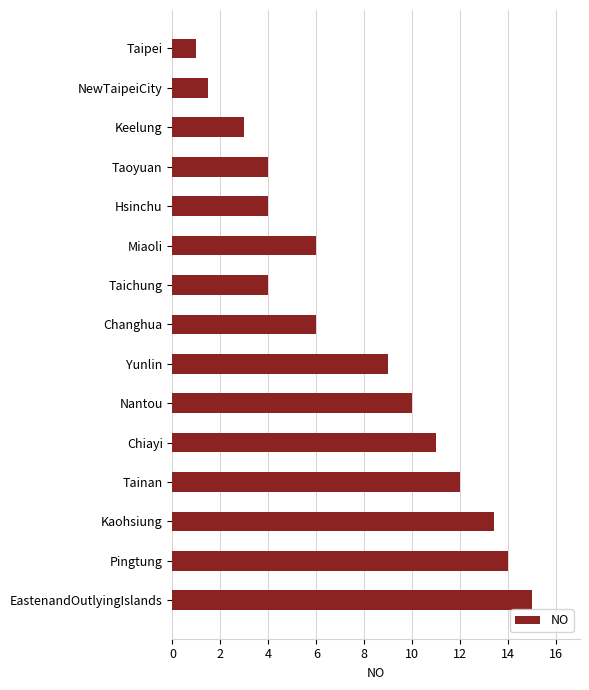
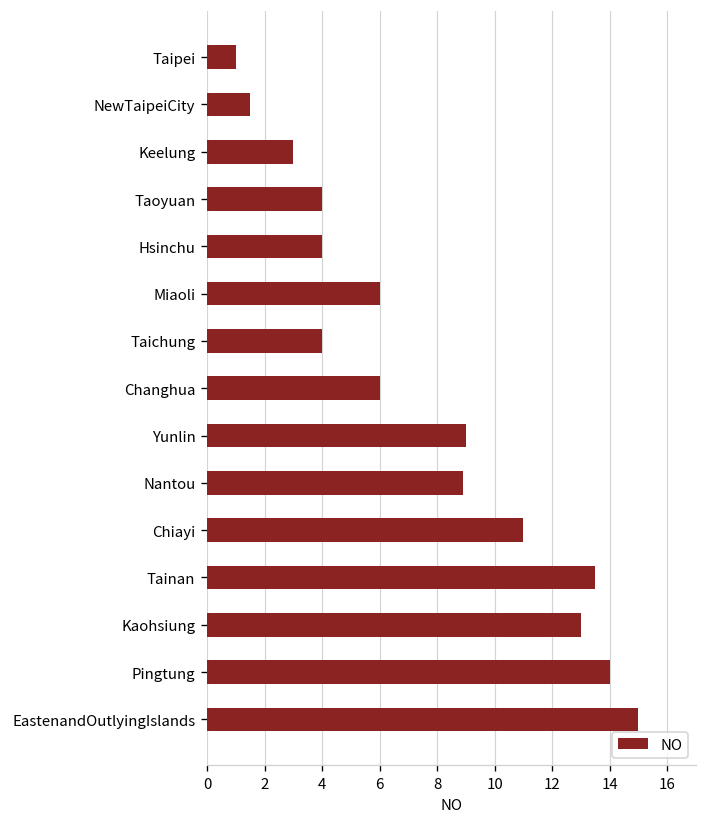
  {
    "Taipei": 1.0,
    "NewTaipeiCity": 1.5,
    "Keelung": 3.0,
    "Taoyuan": 4.0,
    "Hsinchu": 4.0,
    "Miaoli": 6.0,
    "Taichung": 4.0,
    "Changhua": 6.0,
    "Yunlin": 9.0,
-   "Nantou": 10.0,
+   "Nantou": 8.9,
    "Chiayi": 11.0,
-   "Tainan": 12.0,
-   "Kaohsiung": 13.4,
+   "Tainan": 13.5,
+   "Kaohsiung": 13.0,
    "Pingtung": 14.0,
    "EastenandOutlyingIslands": 15.0
  }
